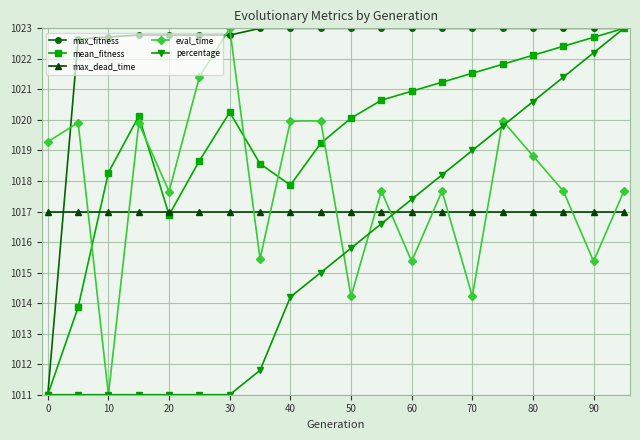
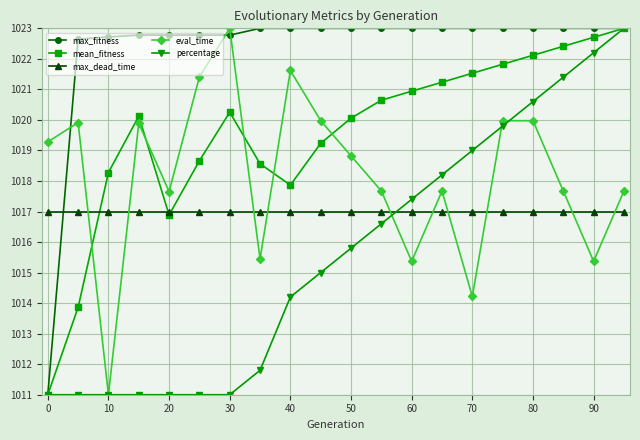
  {
    "eval_time": {
      "0": 1019.3,
      "20": 1017.7,
      "30": 1023.0,
-     "40": 1020.0,
-     "50": 1014.2,
+     "40": 1021.6,
+     "50": 1018.8,
      "60": 1015.4,
      "70": 1014.2,
-     "80": 1018.8,
+     "80": 1020.0,
      "90": 1015.4
    }
  }
